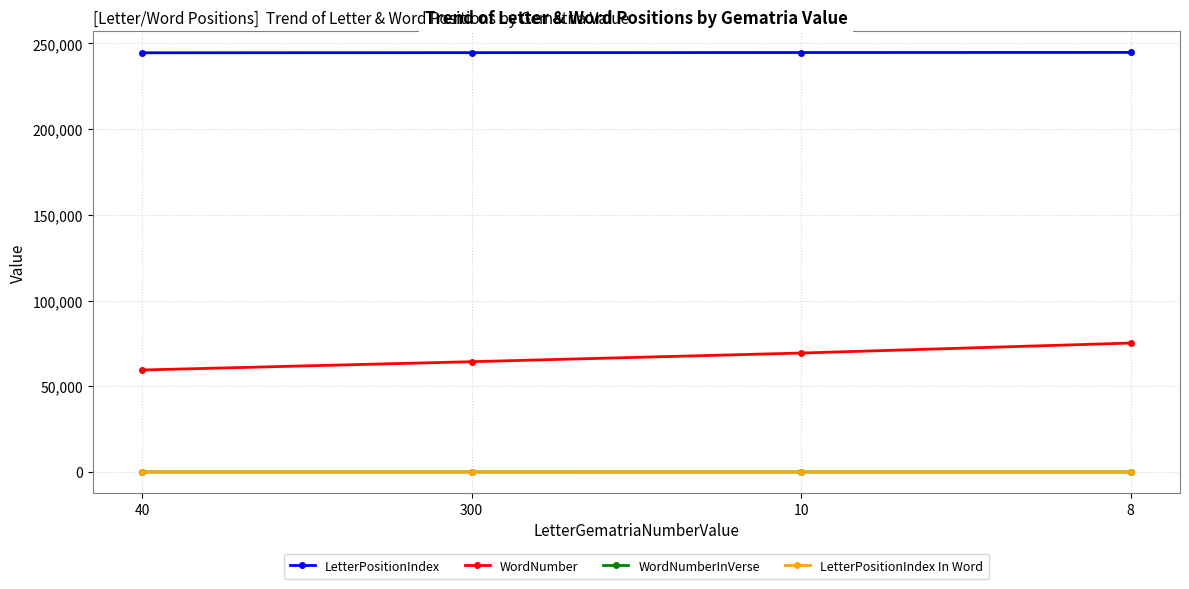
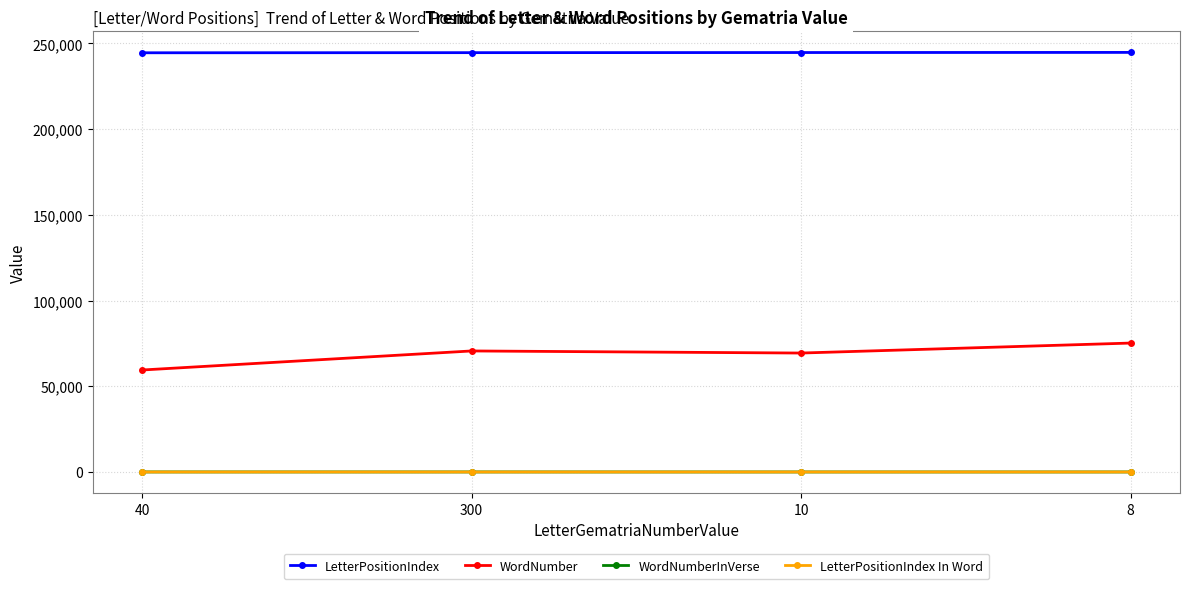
  {
    "LetterPositionIndex": {
      "40": "245,000",
      "300": "245,000",
      "10": "245,000",
      "8": "245,000"
    },
    "WordNumber": {
      "40": "59,000",
-     "300": "64,000",
+     "300": "71,000",
      "10": "69,000",
      "8": "75,000"
    },
    "LetterPositionIndex In Word": {
      "40": "0",
      "300": "0",
      "10": "0",
      "8": "0"
    }
  }
